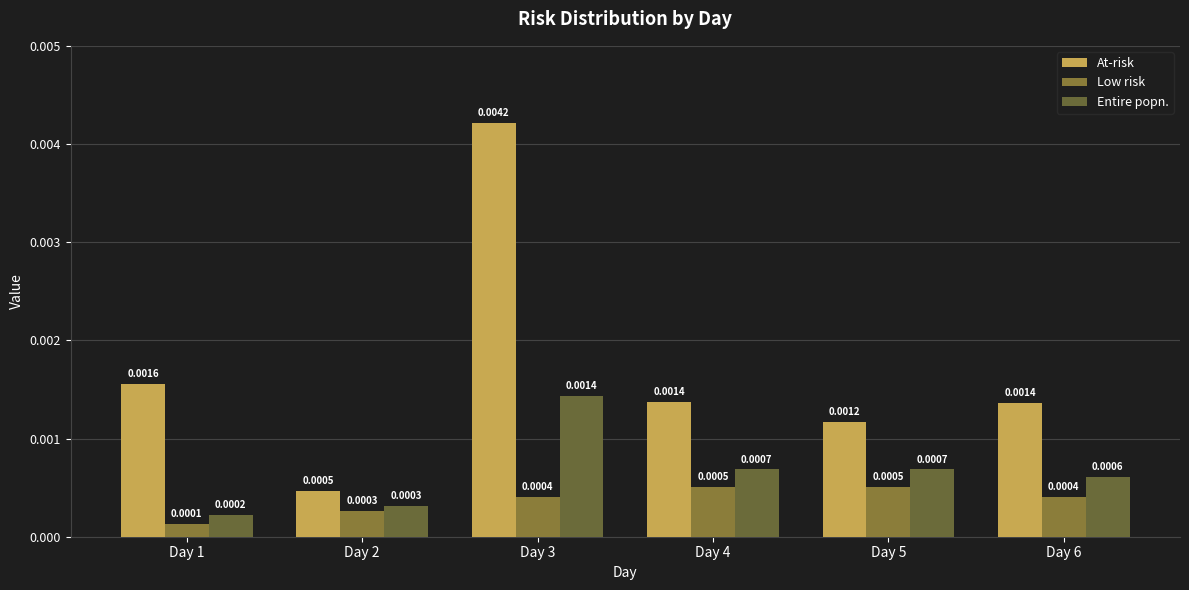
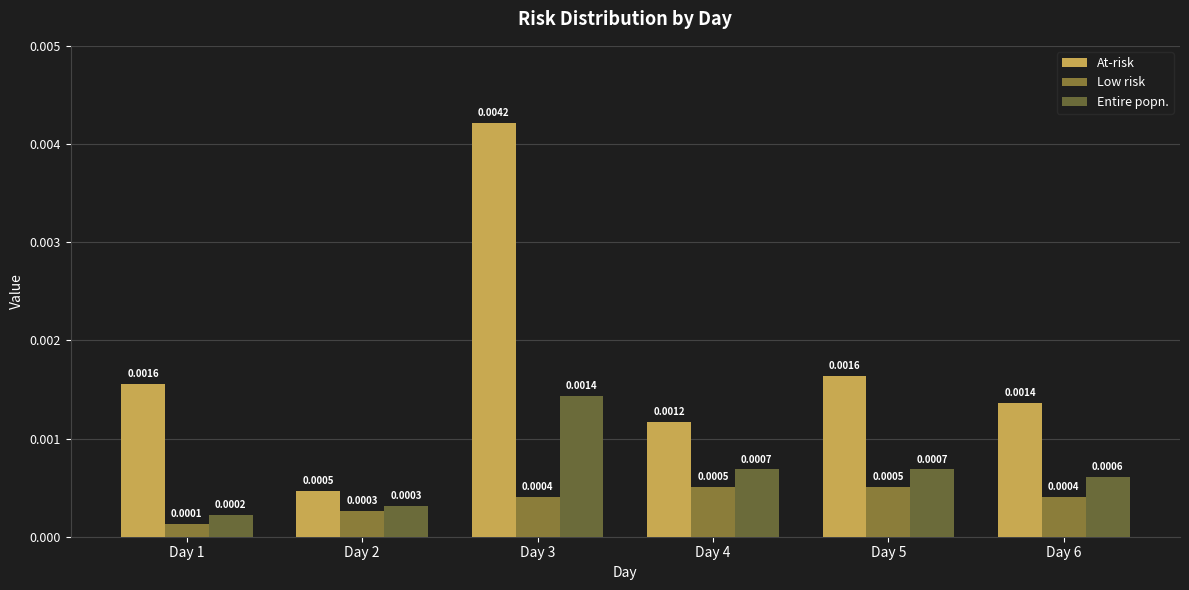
  {
    "At-risk": {
      "Day 1": 0.0016,
      "Day 2": 0.0005,
      "Day 3": 0.0042,
-     "Day 4": 0.0014,
-     "Day 5": 0.0012,
+     "Day 4": 0.0012,
+     "Day 5": 0.0016,
      "Day 6": 0.0014
    }
  }
